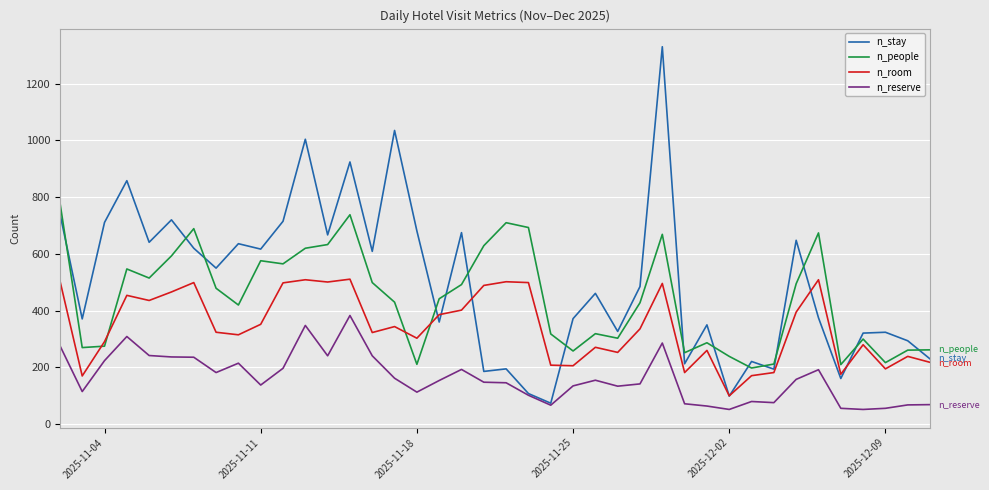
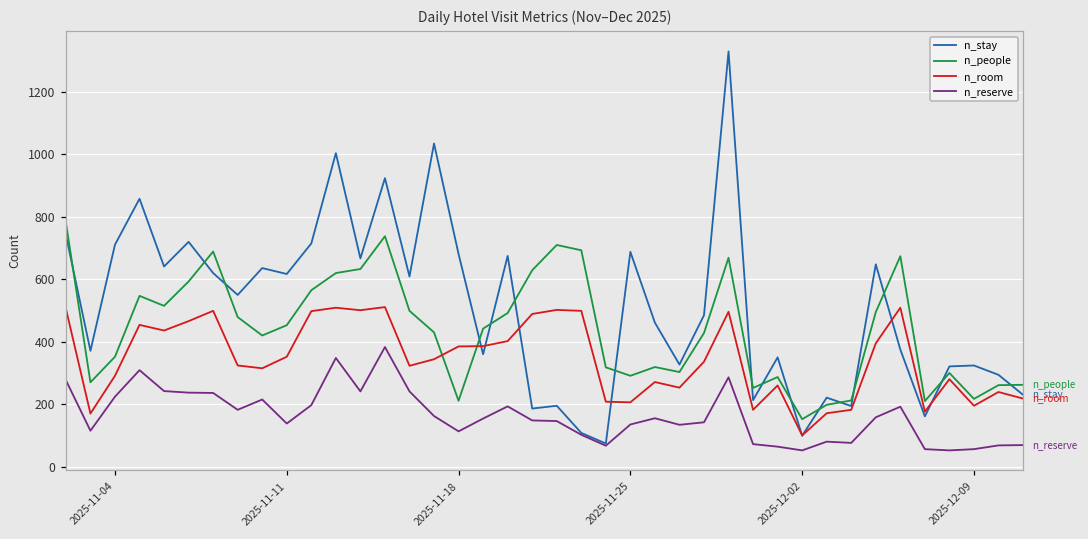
  {
    "n_stay": {
      "2025-11-04": 710,
      "2025-11-11": 620,
      "2025-11-18": 680,
-     "2025-11-25": 370,
+     "2025-11-25": 690,
      "2025-12-09": 320
    },
    "n_people": {
-     "2025-11-04": 280,
-     "2025-11-11": 580,
+     "2025-11-04": 350,
+     "2025-11-11": 450,
      "2025-11-18": 210,
-     "2025-11-25": 260,
-     "2025-12-02": 240,
+     "2025-11-25": 290,
+     "2025-12-02": 150,
      "2025-12-09": 220
    },
    "n_room": {
      "2025-11-04": 290,
      "2025-11-11": 350,
-     "2025-11-18": 300,
+     "2025-11-18": 390,
      "2025-11-25": 210,
      "2025-12-09": 200
    },
    "n_reserve": {
      "2025-11-04": 220,
      "2025-11-11": 140,
      "2025-11-18": 110,
      "2025-11-25": 140,
      "2025-12-02": 50,
      "2025-12-09": 60
    }
  }
